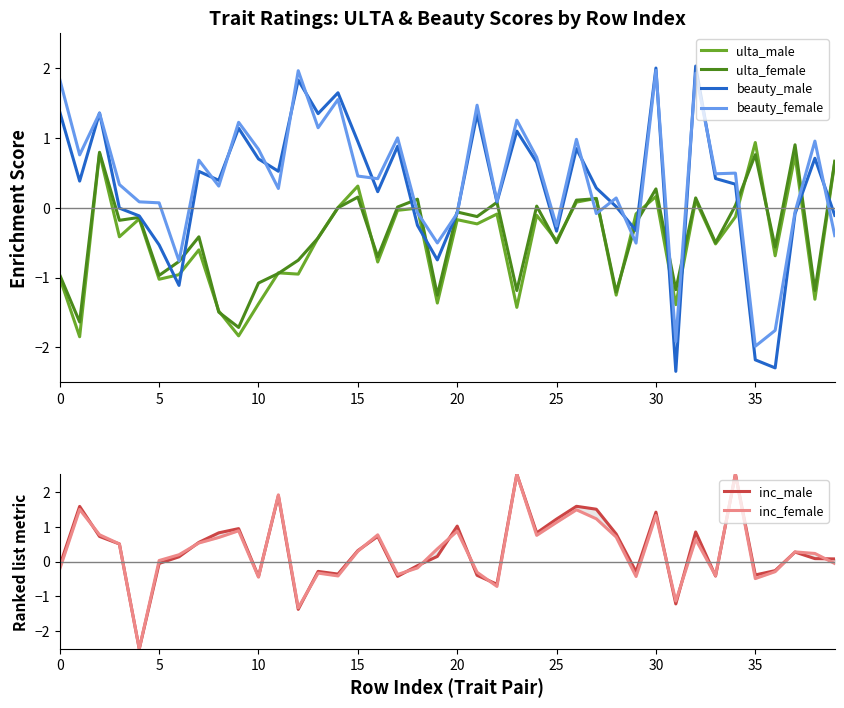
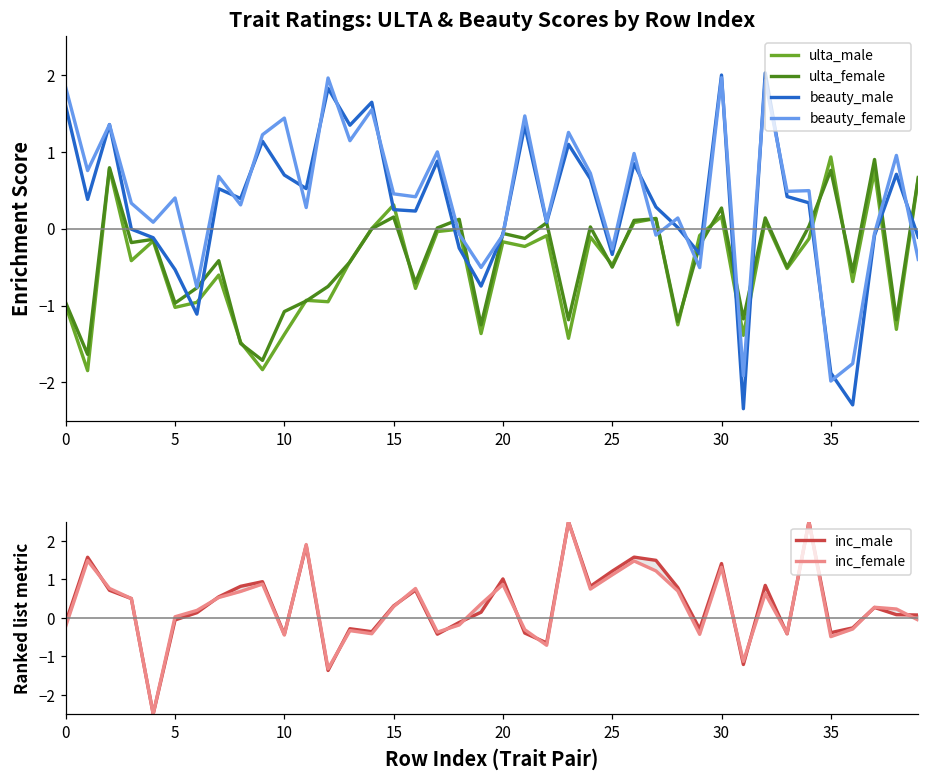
  {
    "Trait Ratings: ULTA & Beauty Scores by Row Index": {
      "beauty_male": {
-       "0": 1.4,
+       "0": 1.6,
        "5": -0.5,
        "10": 0.7,
-       "15": 0.9,
+       "15": 0.2,
        "25": -0.3,
-       "35": -2.2
+       "35": -1.9
      },
      "beauty_female": {
        "0": 1.8,
-       "5": 0.1,
-       "10": 0.8,
+       "5": 0.4,
+       "10": 1.4,
        "15": 0.5,
        "25": -0.3,
        "35": -2.0
      }
    }
  }
